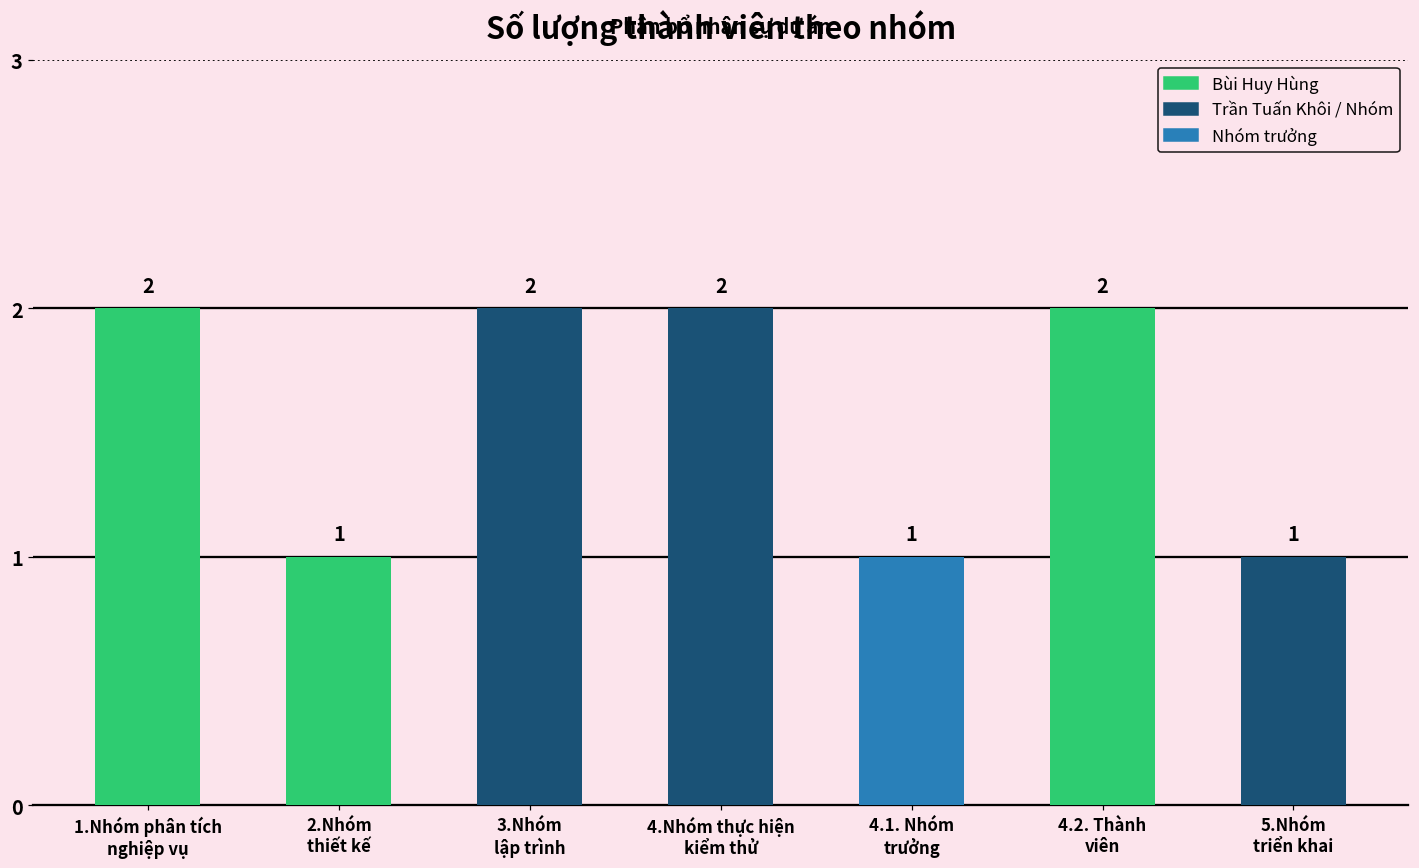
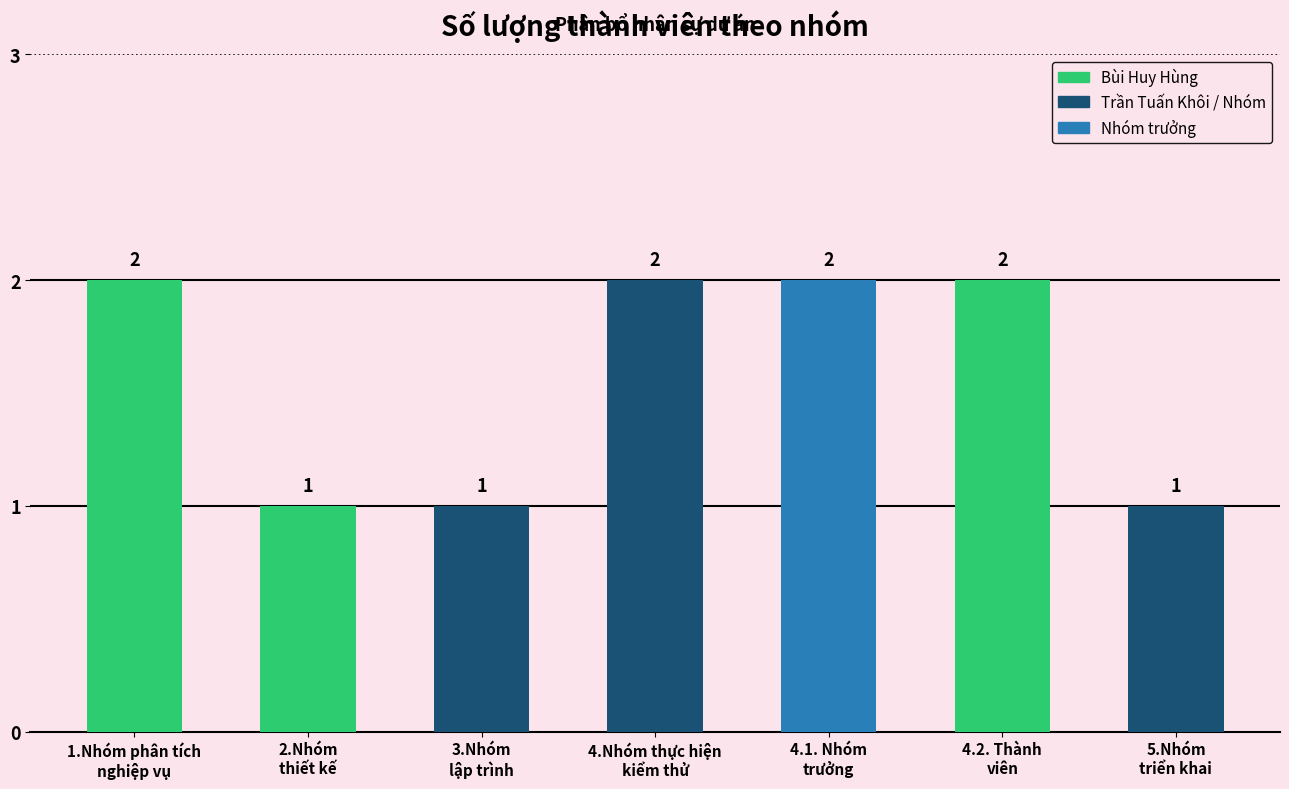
  {
    "1.Nhóm phân tích nghiệp vụ": 2,
    "2.Nhóm thiết kế": 1,
-   "3.Nhóm lập trình": 2,
+   "3.Nhóm lập trình": 1,
    "4.Nhóm thực hiện kiểm thử": 2,
-   "4.1. Nhóm trưởng": 1,
+   "4.1. Nhóm trưởng": 2,
    "4.2. Thành viên": 2,
    "5.Nhóm triển khai": 1
  }
